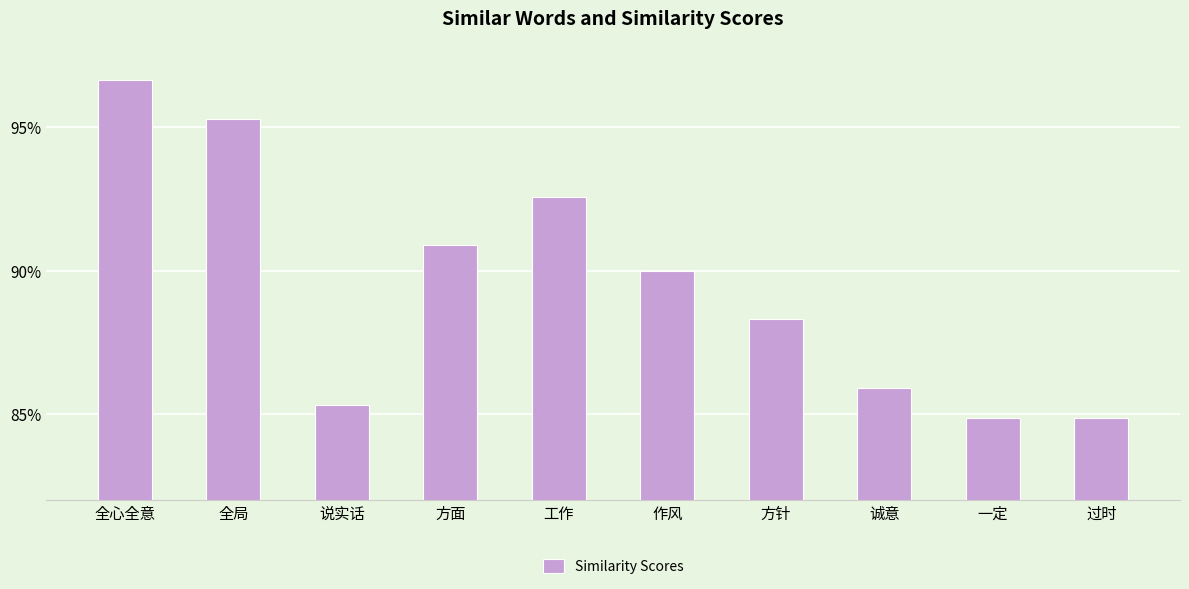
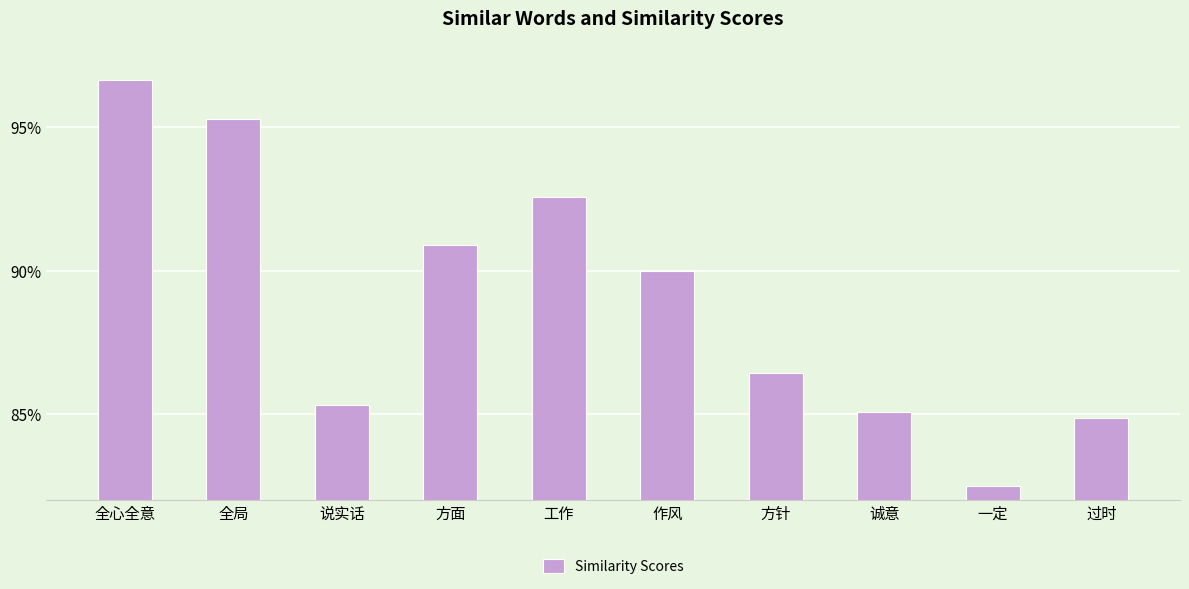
  {
    "全心全意": "96.6%",
    "全局": "95.3%",
    "说实话": "85.3%",
    "方面": "90.9%",
    "工作": "92.6%",
    "作风": "90.0%",
-   "方针": "88.3%",
-   "诚意": "85.9%",
-   "一定": "84.9%",
+   "方针": "86.4%",
+   "诚意": "85.1%",
+   "一定": "82.5%",
    "过时": "84.9%"
  }
